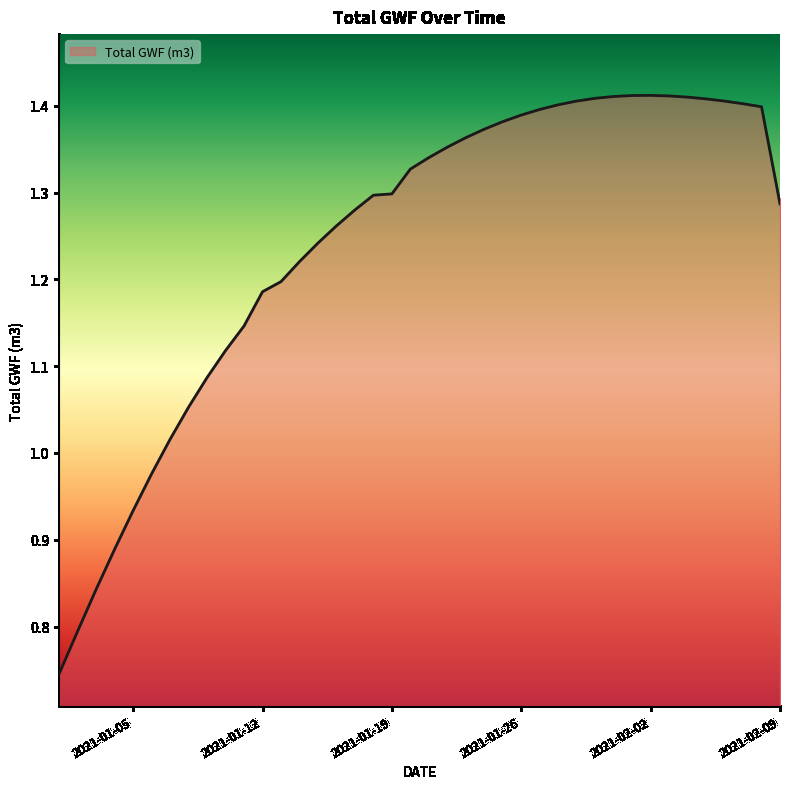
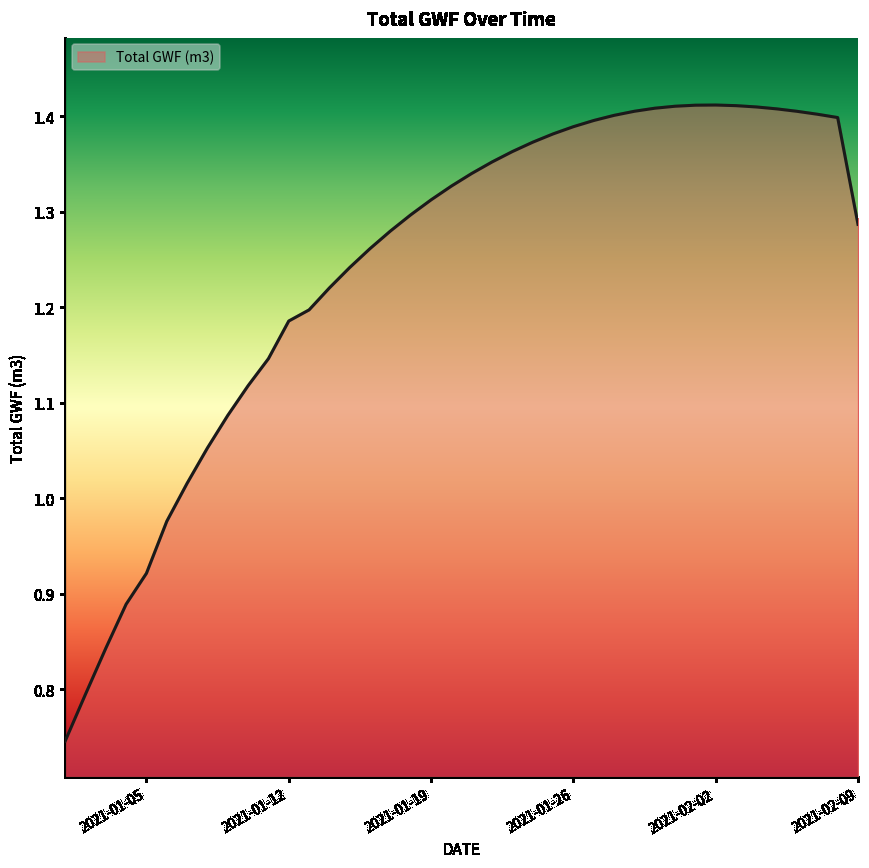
  {
-   "2021-01-05": 0.93,
+   "2021-01-05": 0.92,
    "2021-01-12": 1.19,
-   "2021-01-19": 1.30,
+   "2021-01-19": 1.31,
    "2021-01-26": 1.39,
    "2021-02-02": 1.41,
    "2021-02-09": 1.29
  }
